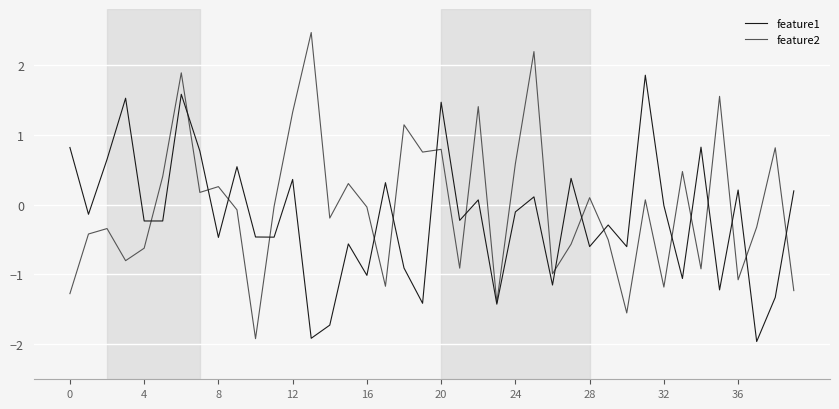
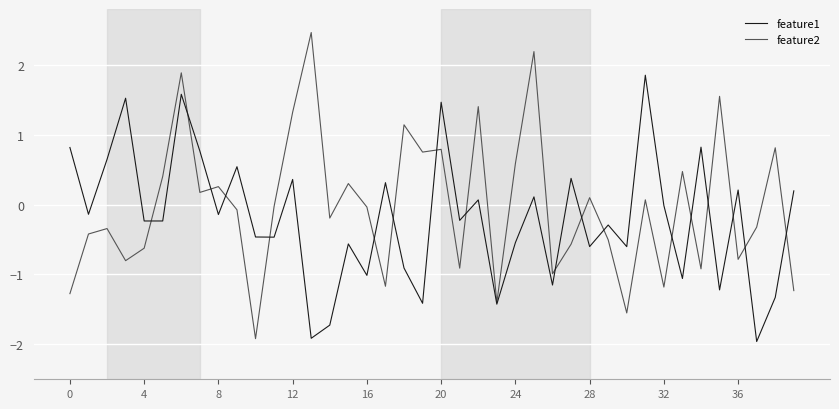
  {
    "feature1": {
      "0": 0.8,
      "4": -0.2,
-     "8": -0.5,
+     "8": -0.1,
      "12": 0.4,
      "16": -1.0,
      "20": 1.5,
-     "24": -0.1,
+     "24": -0.5,
      "28": -0.6,
      "32": 0.0,
      "36": 0.2
    },
    "feature2": {
      "0": -1.3,
      "4": -0.6,
      "8": 0.3,
      "12": 1.3,
      "16": 0.0,
      "20": 0.8,
      "24": 0.6,
      "28": 0.1,
      "32": -1.2,
-     "36": -1.1
+     "36": -0.8
    }
  }
